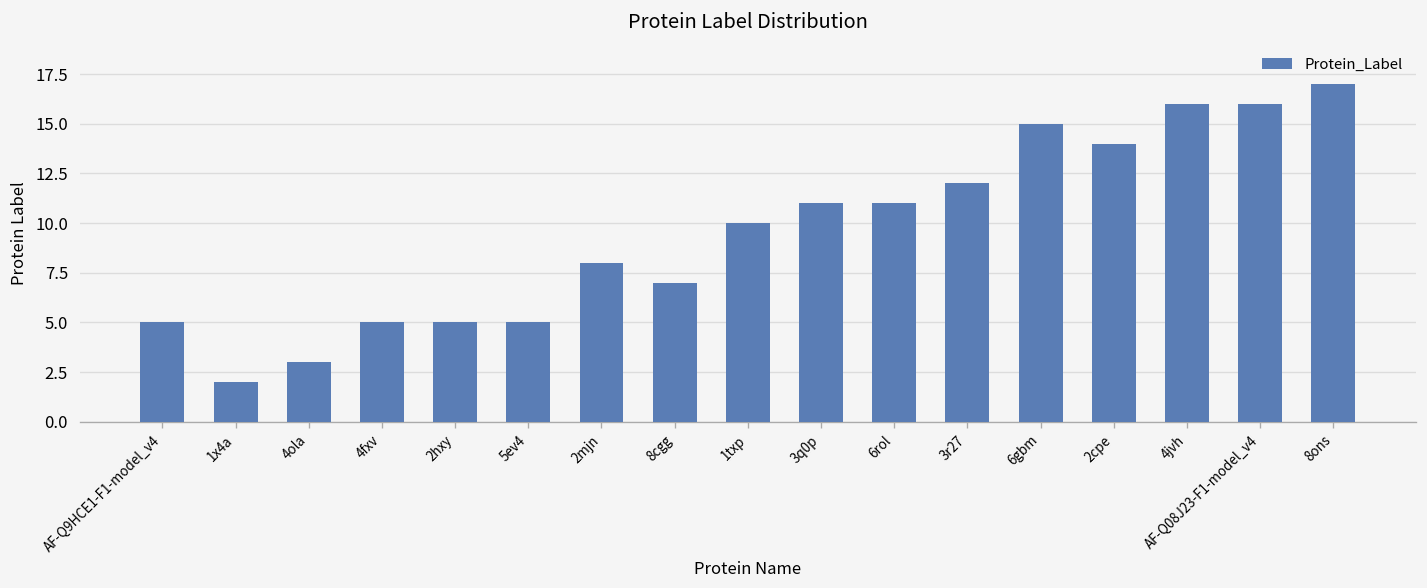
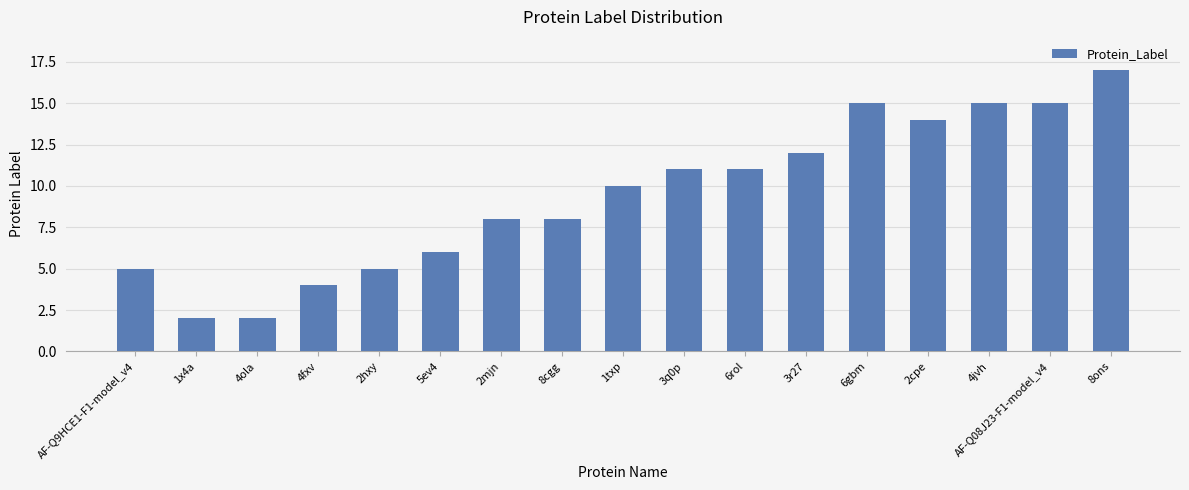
  {
    "AF-Q9HCE1-F1-model_v4": 5,
    "1x4a": 2,
-   "4ola": 3,
-   "4fxv": 5,
+   "4ola": 2,
+   "4fxv": 4,
    "2hxy": 5,
-   "5ev4": 5,
+   "5ev4": 6,
    "2mjn": 8,
-   "8cgg": 7,
+   "8cgg": 8,
    "1txp": 10,
    "3q0p": 11,
    "6rol": 11,
    "3r27": 12,
    "6gbm": 15,
    "2cpe": 14,
-   "4jvh": 16,
-   "AF-Q08J23-F1-model_v4": 16,
+   "4jvh": 15,
+   "AF-Q08J23-F1-model_v4": 15,
    "8ons": 17
  }
